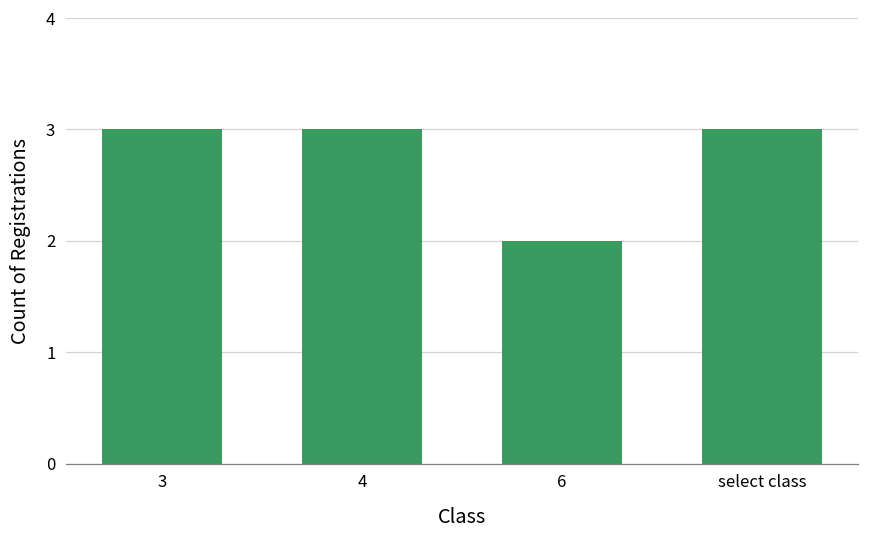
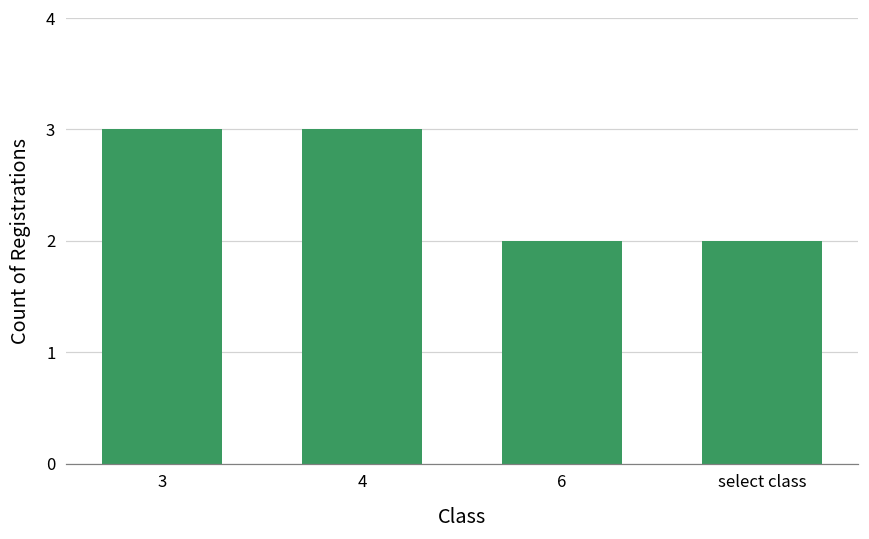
  {
    "3": 3,
    "4": 3,
    "6": 2,
-   "select class": 3
+   "select class": 2
  }
